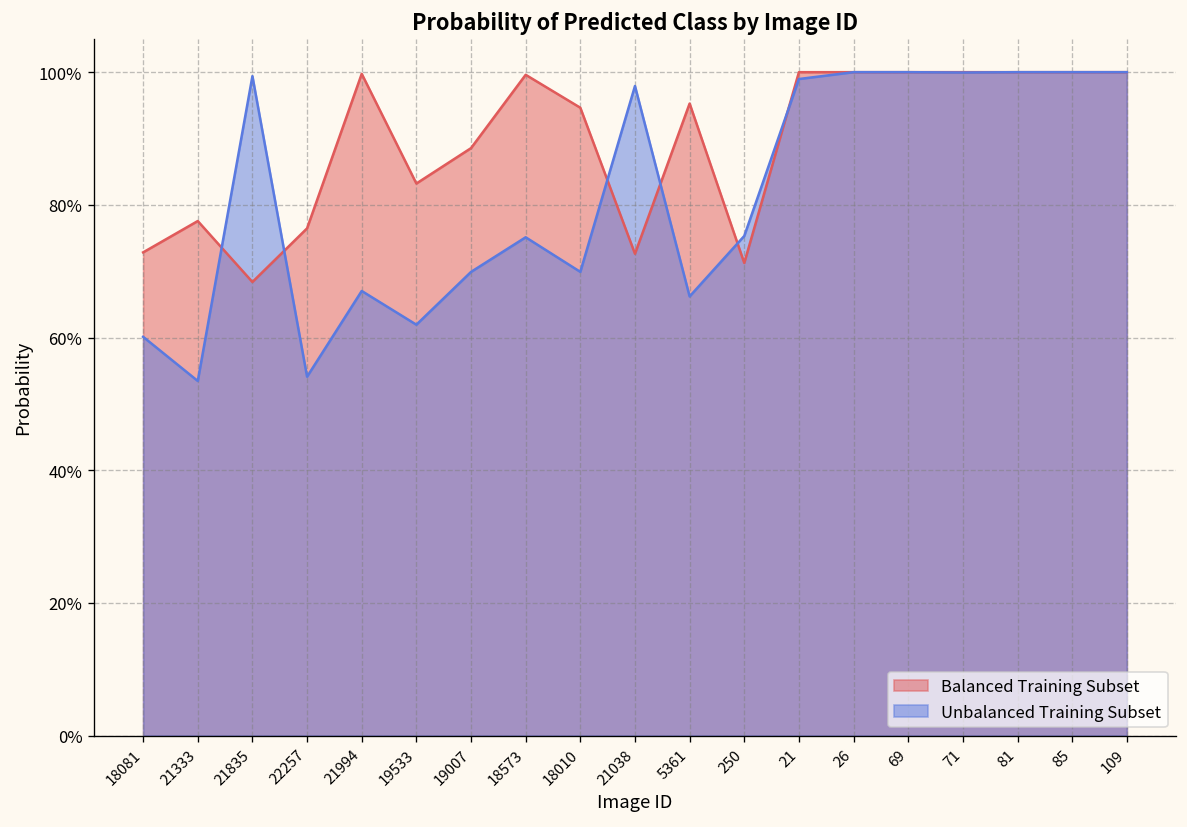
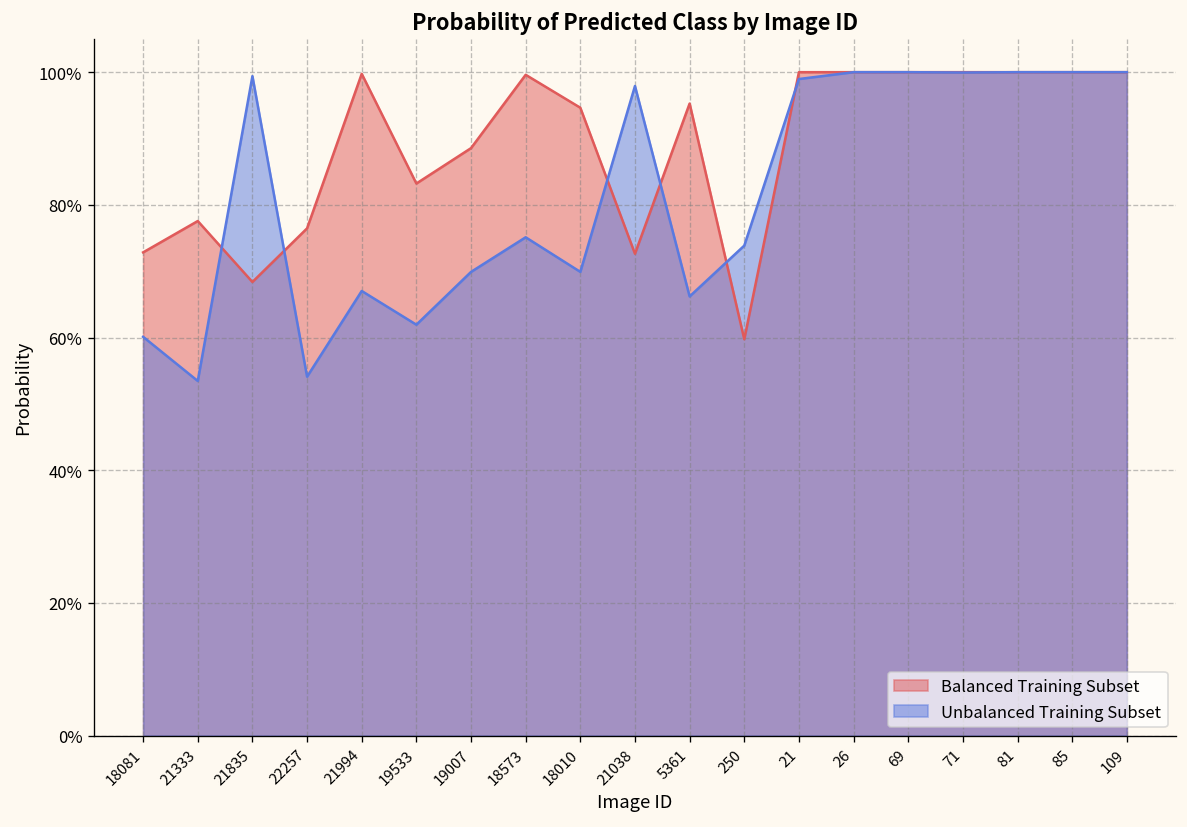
  {
    "Balanced Training Subset": {
      "18081": "73%",
      "21333": "78%",
      "21835": "68%",
      "22257": "76%",
      "21994": "100%",
      "19533": "83%",
      "19007": "89%",
      "18573": "100%",
      "18010": "95%",
      "21038": "73%",
      "5361": "95%",
-     "250": "71%",
+     "250": "60%",
      "21": "100%"
    },
    "Unbalanced Training Subset": {
      "18081": "60%",
      "21333": "53%",
      "21835": "99%",
      "22257": "54%",
      "21994": "67%",
      "19533": "62%",
      "19007": "70%",
      "18573": "75%",
      "18010": "70%",
      "21038": "98%",
      "5361": "66%",
-     "250": "75%",
+     "250": "74%",
      "21": "99%"
    }
  }
